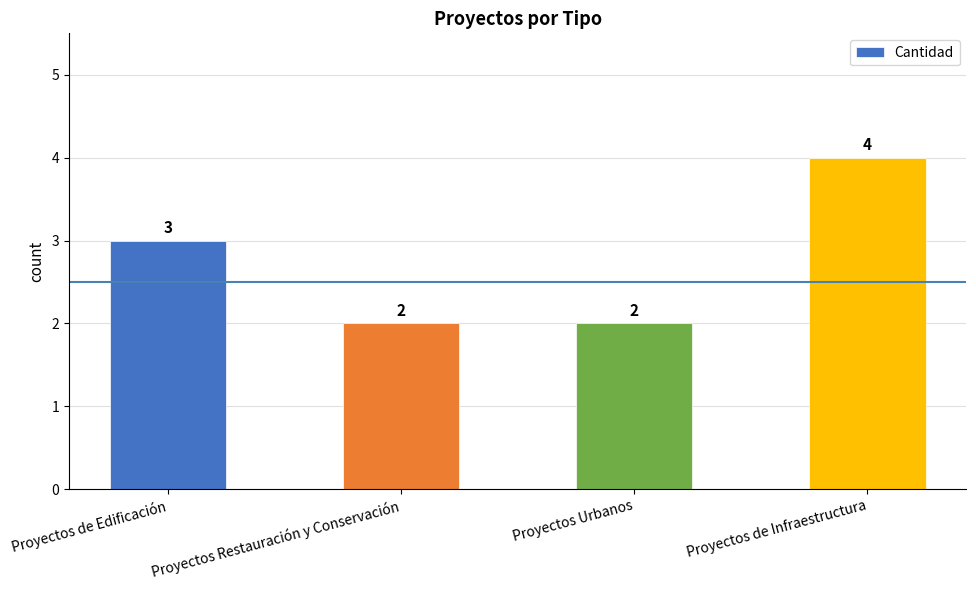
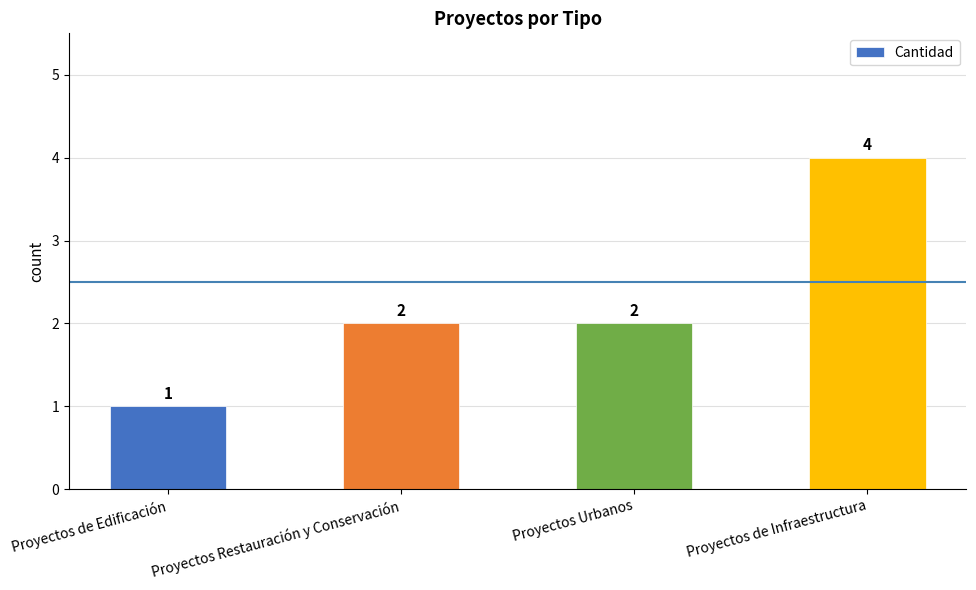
  {
-   "Proyectos de Edificación": 3,
+   "Proyectos de Edificación": 1,
    "Proyectos Restauración y Conservación": 2,
    "Proyectos Urbanos": 2,
    "Proyectos de Infraestructura": 4
  }
